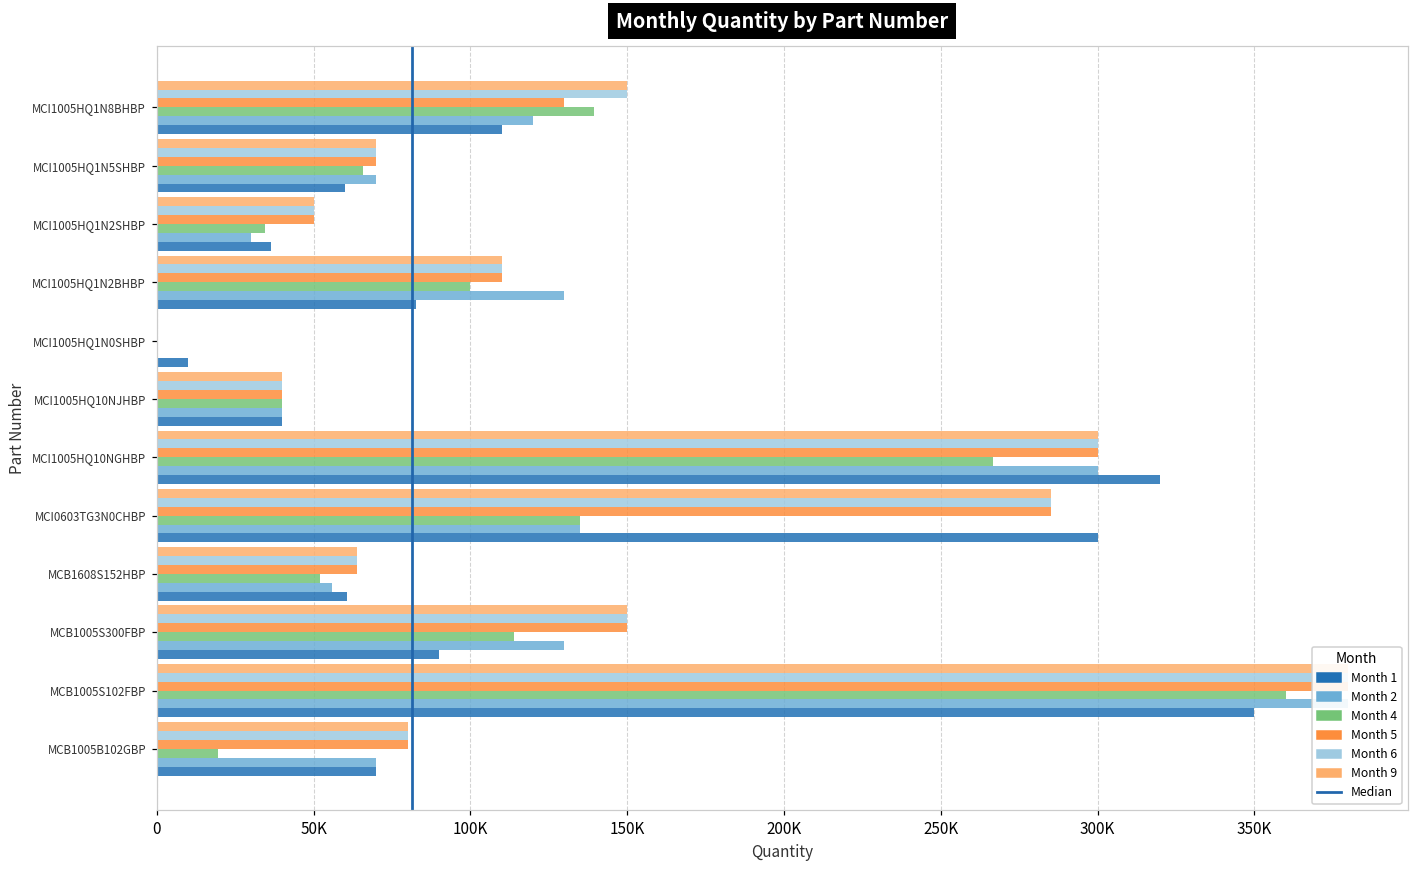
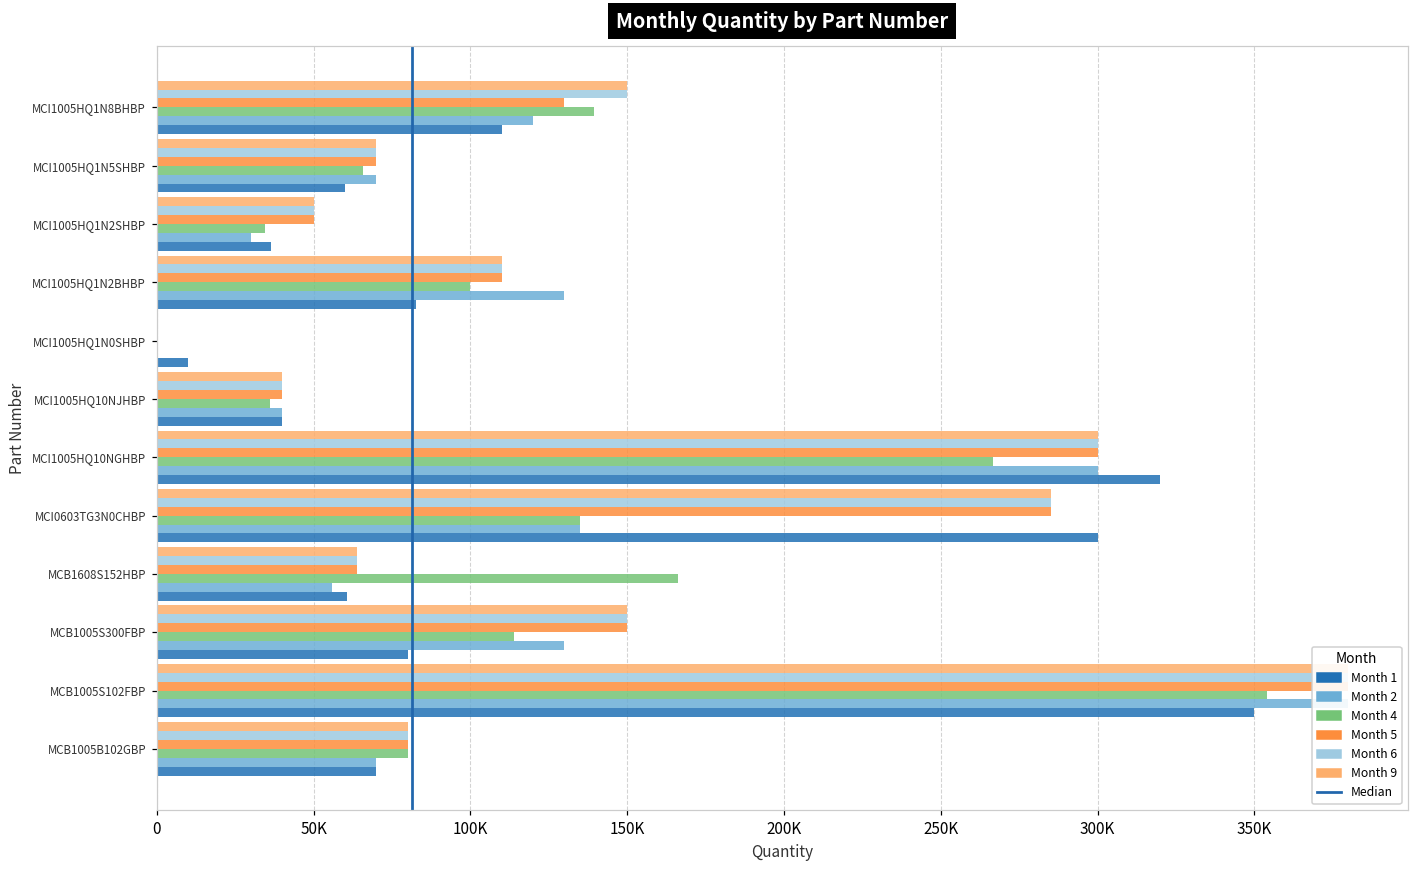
  {
    "Month 1": {
      "MCI1005HQ1N8BHBP": 110000,
      "MCI1005HQ1N5SHBP": 60000,
      "MCI1005HQ1N2SHBP": 36000,
      "MCI1005HQ1N2BHBP": 83000,
      "MCI1005HQ1N0SHBP": 10000,
      "MCI1005HQ10NJHBP": 40000,
      "MCI1005HQ10NGHBP": 320000,
      "MCI0603TG3N0CHBP": 300000,
      "MCB1608S152HBP": 61000,
-     "MCB1005S300FBP": 90000,
+     "MCB1005S300FBP": 80000,
      "MCB1005S102FBP": 350000,
      "MCB1005B102GBP": 70000
    },
    "Month 4": {
      "MCI1005HQ1N8BHBP": 139000,
      "MCI1005HQ1N5SHBP": 66000,
      "MCI1005HQ1N2SHBP": 35000,
      "MCI1005HQ1N2BHBP": 100000,
      "MCI1005HQ1N0SHBP": 0,
-     "MCI1005HQ10NJHBP": 40000,
+     "MCI1005HQ10NJHBP": 36000,
      "MCI1005HQ10NGHBP": 267000,
      "MCI0603TG3N0CHBP": 135000,
-     "MCB1608S152HBP": 52000,
+     "MCB1608S152HBP": 166000,
      "MCB1005S300FBP": 114000,
-     "MCB1005S102FBP": 360000,
-     "MCB1005B102GBP": 20000
+     "MCB1005S102FBP": 354000,
+     "MCB1005B102GBP": 80000
    }
  }
